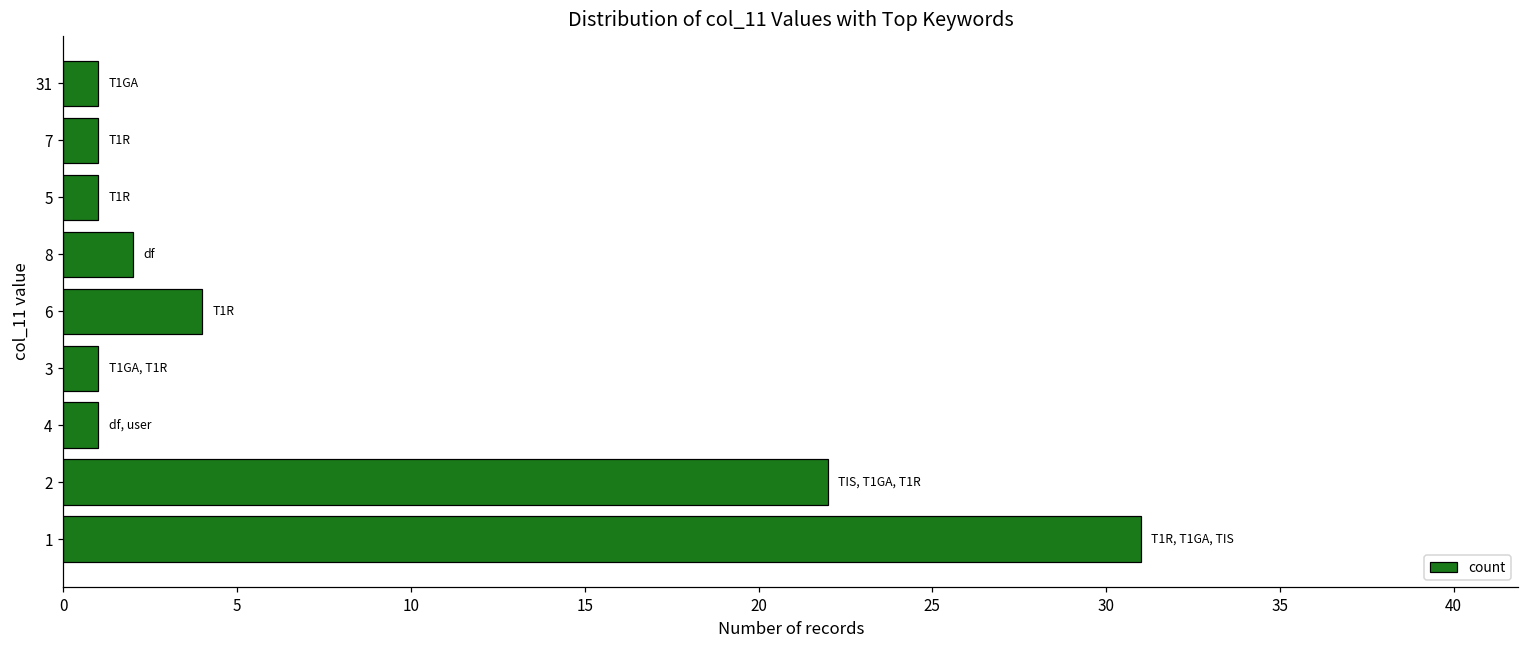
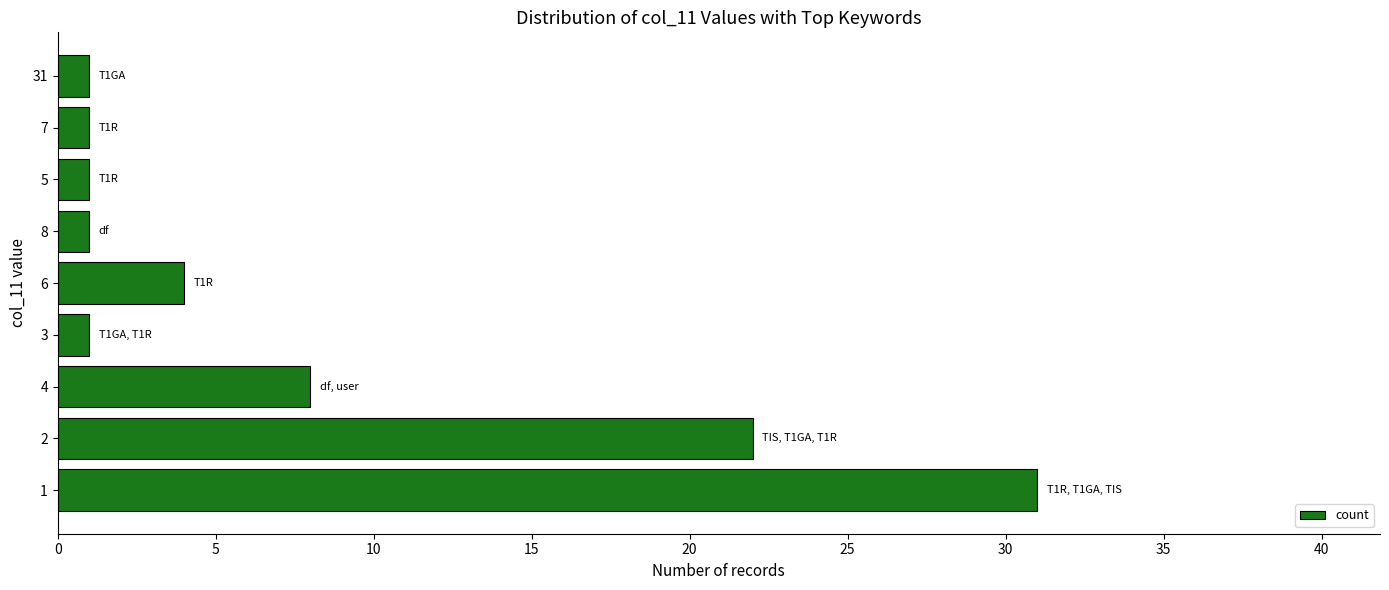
  {
    "31": 1,
    "7": 1,
    "5": 1,
-   "8": 2,
+   "8": 1,
    "6": 4,
    "3": 1,
-   "4": 1,
+   "4": 8,
    "2": 22,
    "1": 31
  }
